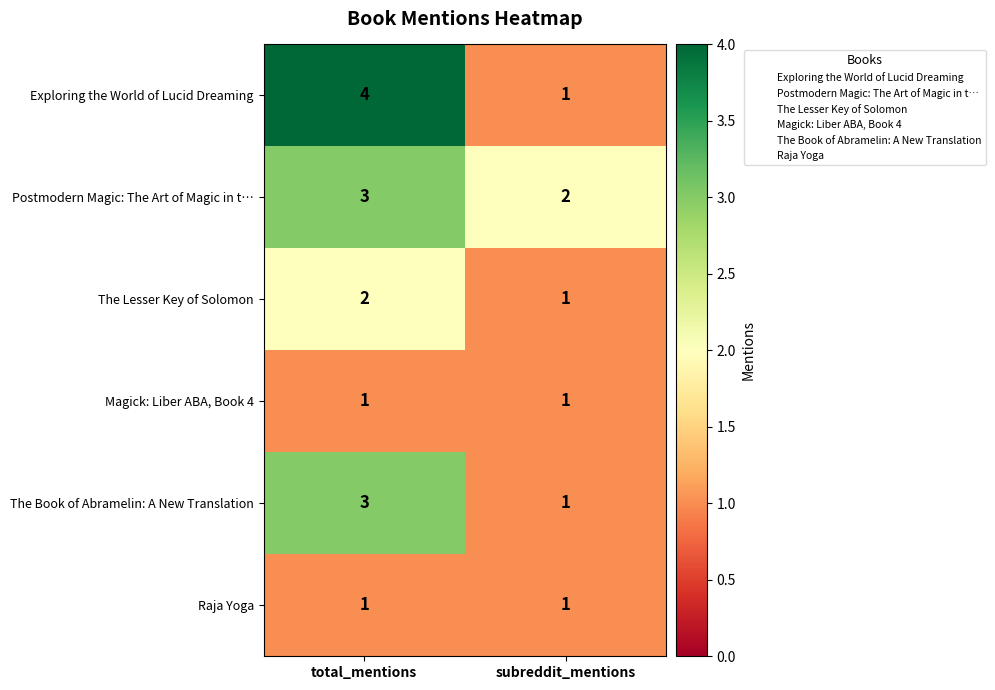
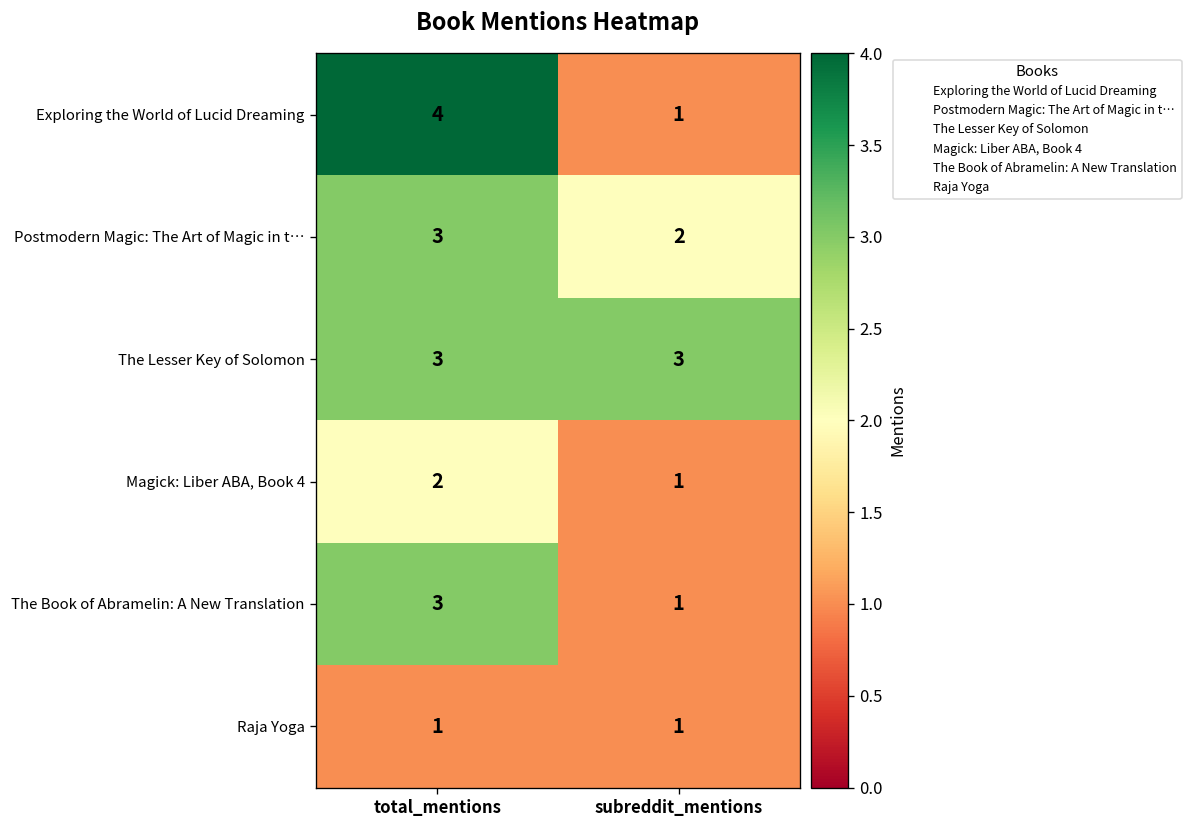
  {
    "Exploring the World of Lucid Dreaming": {
      "total_mentions": 4,
      "subreddit_mentions": 1
    },
    "Postmodern Magic: The Art of Magic in t…": {
      "total_mentions": 3,
      "subreddit_mentions": 2
    },
    "The Lesser Key of Solomon": {
-     "total_mentions": 2,
-     "subreddit_mentions": 1
+     "total_mentions": 3,
+     "subreddit_mentions": 3
    },
    "Magick: Liber ABA, Book 4": {
-     "total_mentions": 1,
+     "total_mentions": 2,
      "subreddit_mentions": 1
    },
    "The Book of Abramelin: A New Translation": {
      "total_mentions": 3,
      "subreddit_mentions": 1
    },
    "Raja Yoga": {
      "total_mentions": 1,
      "subreddit_mentions": 1
    }
  }
